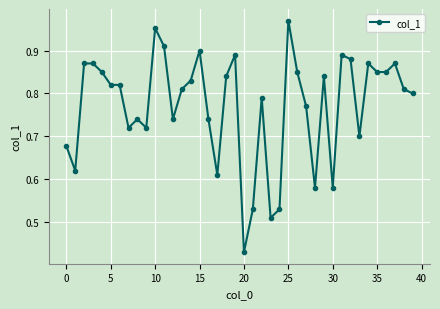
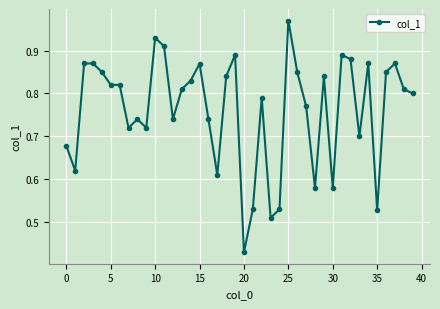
  {
    "0": 0.68,
    "5": 0.82,
-   "10": 0.95,
-   "15": 0.90,
+   "10": 0.93,
+   "15": 0.87,
    "20": 0.43,
    "25": 0.97,
    "30": 0.58,
-   "35": 0.85
+   "35": 0.53
  }
